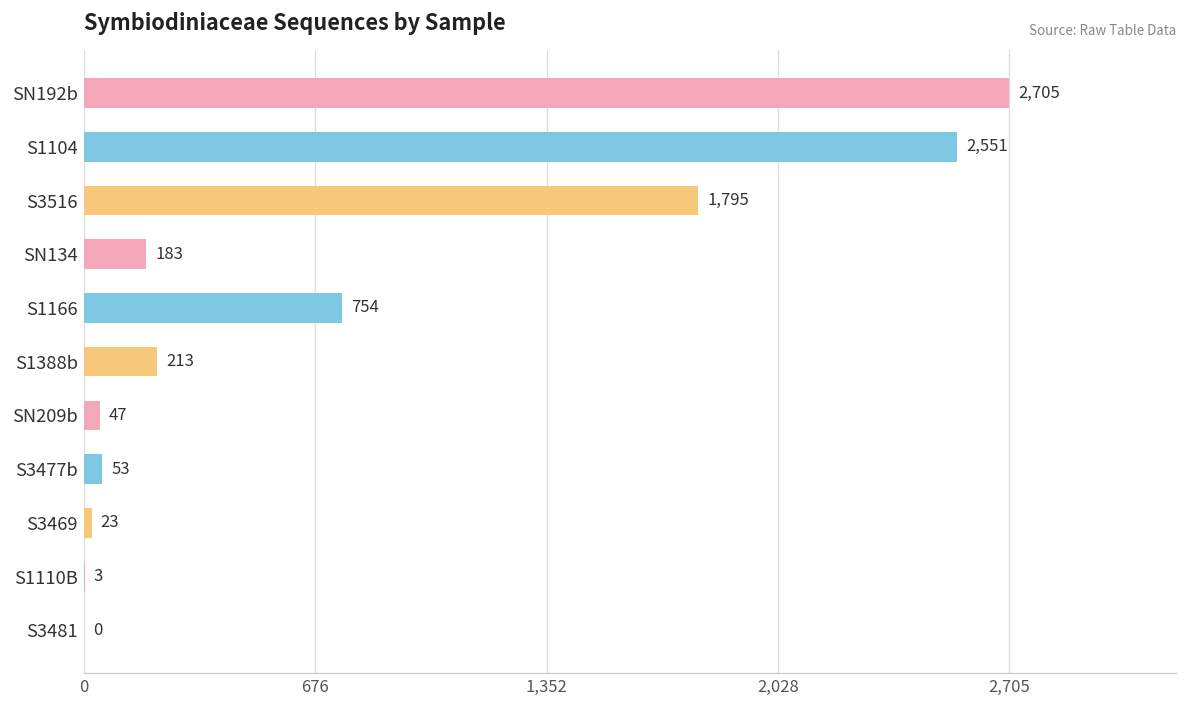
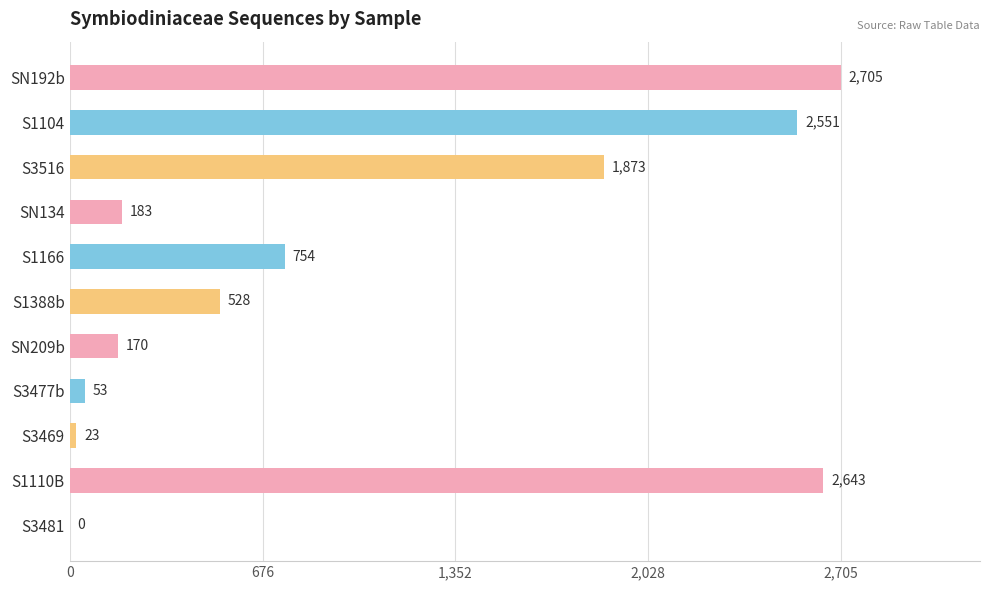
  {
    "SN192b": "2,705",
    "S1104": "2,551",
-   "S3516": "1,795",
+   "S3516": "1,873",
    "SN134": "183",
    "S1166": "754",
-   "S1388b": "213",
-   "SN209b": "47",
+   "S1388b": "528",
+   "SN209b": "170",
    "S3477b": "53",
    "S3469": "23",
-   "S1110B": "3",
+   "S1110B": "2,643",
    "S3481": "0"
  }
